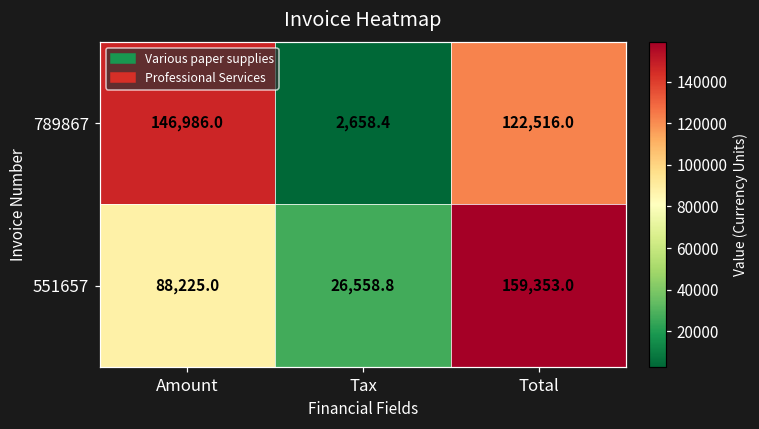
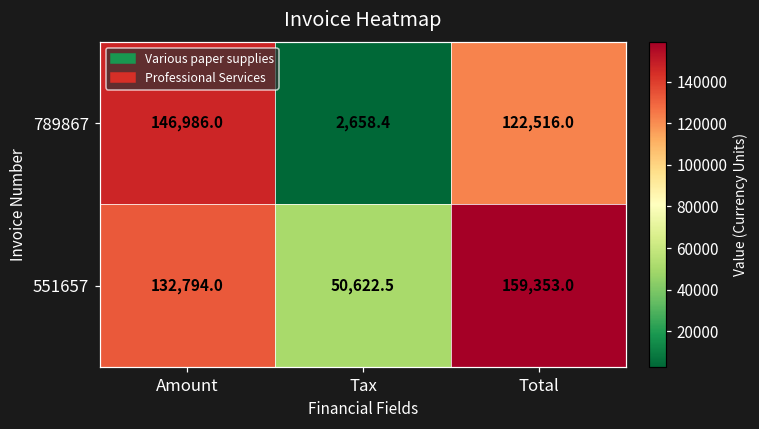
  {
    "789867": {
      "Amount": "146,986.0",
      "Tax": "2,658.4",
      "Total": "122,516.0"
    },
    "551657": {
-     "Amount": "88,225.0",
-     "Tax": "26,558.8",
+     "Amount": "132,794.0",
+     "Tax": "50,622.5",
      "Total": "159,353.0"
    }
  }
